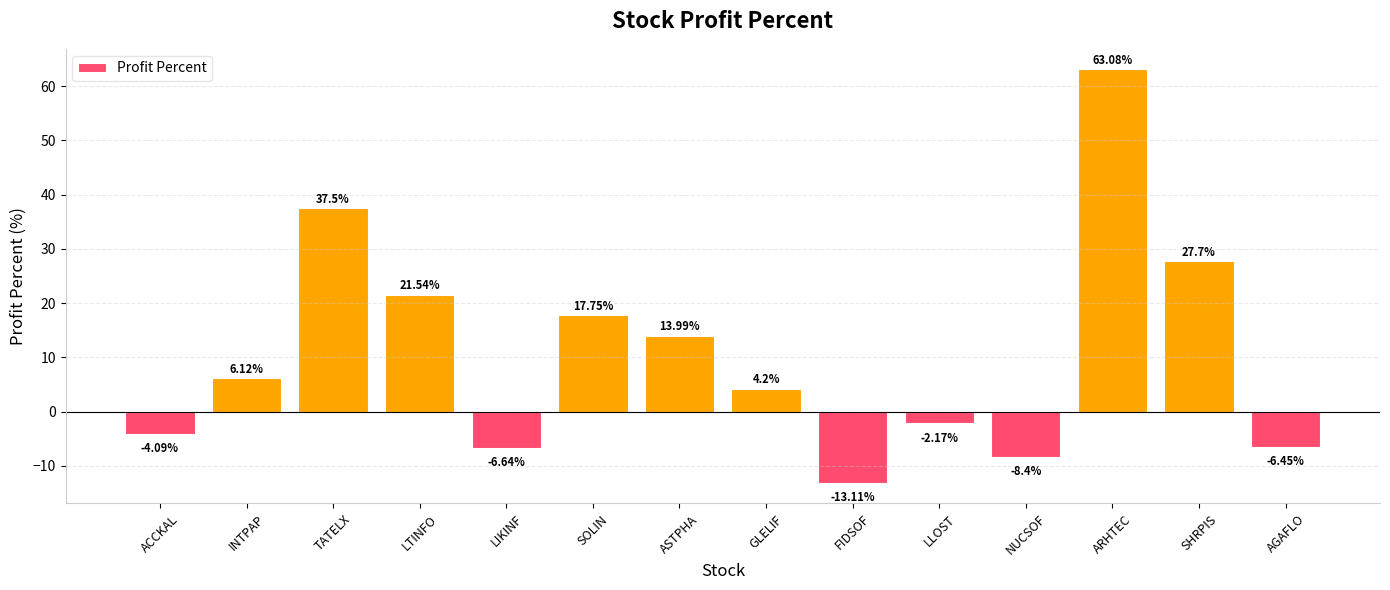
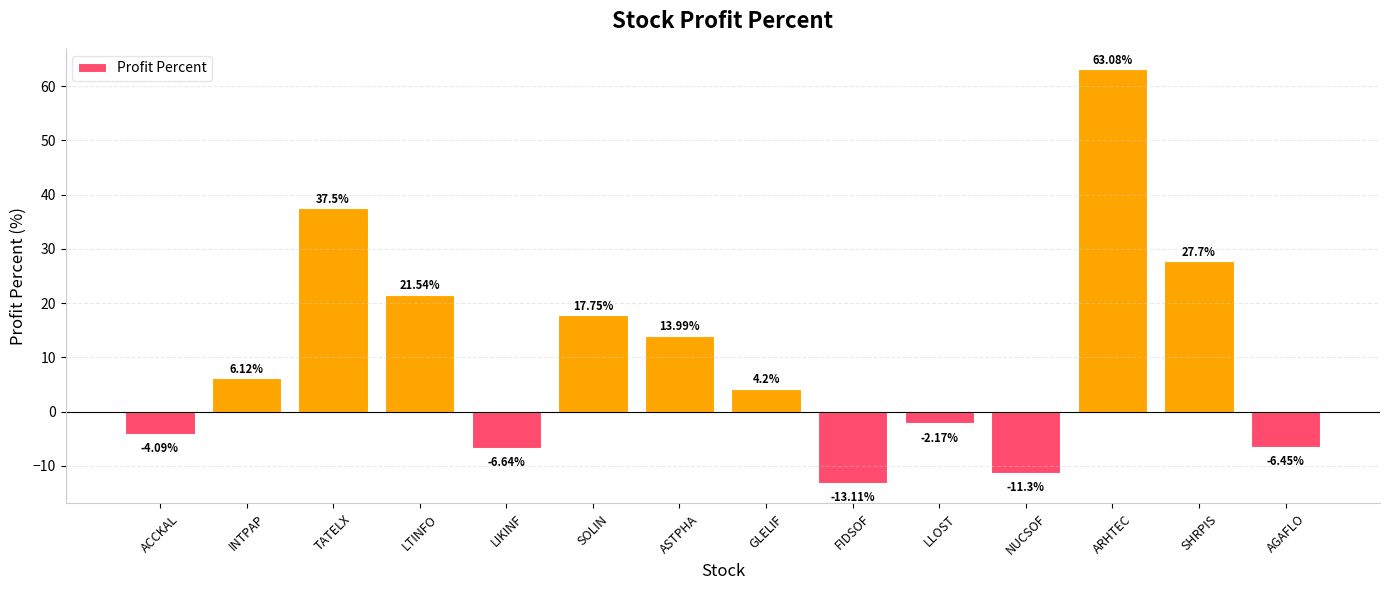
  {
    "ACCKAL": "-4.09%",
    "INTPAP": "6.12%",
    "TATELX": "37.5%",
    "LTINFO": "21.54%",
    "LIKINF": "-6.64%",
    "SOLIN": "17.75%",
    "ASTPHA": "13.99%",
    "GLELIF": "4.2%",
    "FIDSOF": "-13.11%",
    "LLOST": "-2.17%",
-   "NUCSOF": "-8.4%",
+   "NUCSOF": "-11.3%",
    "ARHTEC": "63.08%",
    "SHRPIS": "27.7%",
    "AGAFLO": "-6.45%"
  }
